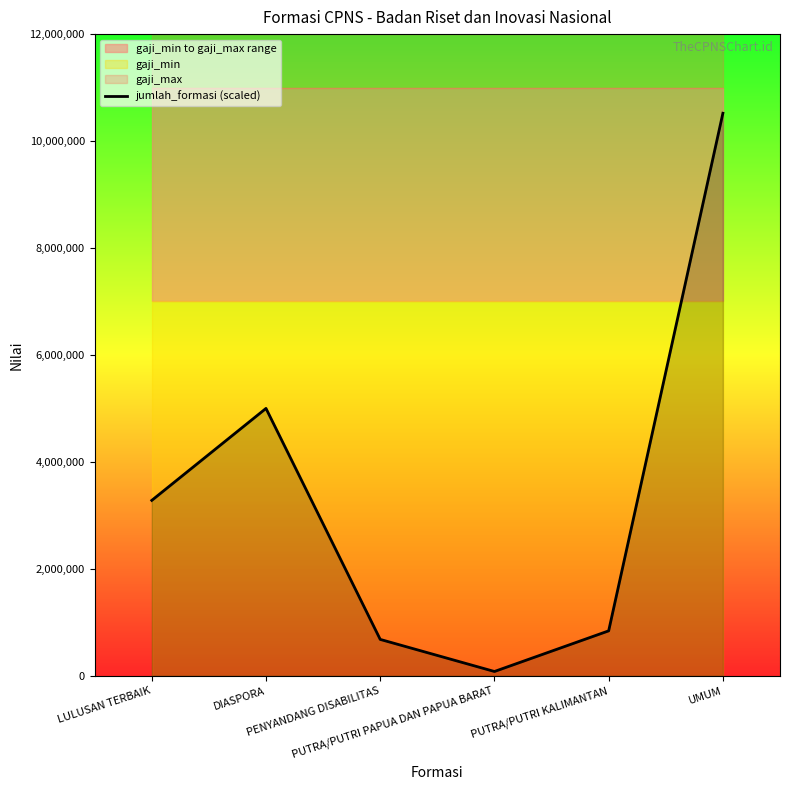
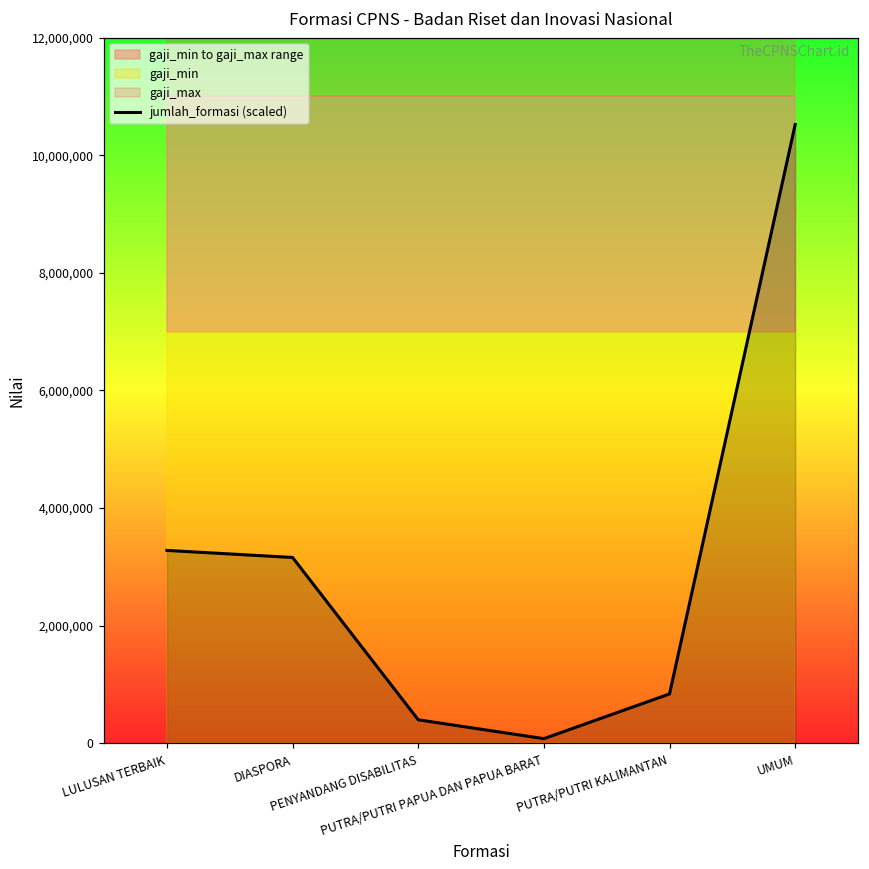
  {
    "jumlah_formasi (scaled)": {
      "LULUSAN TERBAIK": "3,300,000",
-     "DIASPORA": "5,000,000",
-     "PENYANDANG DISABILITAS": "700,000",
+     "DIASPORA": "3,200,000",
+     "PENYANDANG DISABILITAS": "400,000",
      "PUTRA/PUTRI PAPUA DAN PAPUA BARAT": "100,000",
      "PUTRA/PUTRI KALIMANTAN": "800,000",
      "UMUM": "10,500,000"
    },
    "gaji_min": {
      "LULUSAN TERBAIK": "7,000,000",
      "DIASPORA": "7,000,000",
      "PENYANDANG DISABILITAS": "7,000,000",
      "PUTRA/PUTRI PAPUA DAN PAPUA BARAT": "7,000,000",
      "PUTRA/PUTRI KALIMANTAN": "7,000,000",
      "UMUM": "7,000,000"
    }
  }
